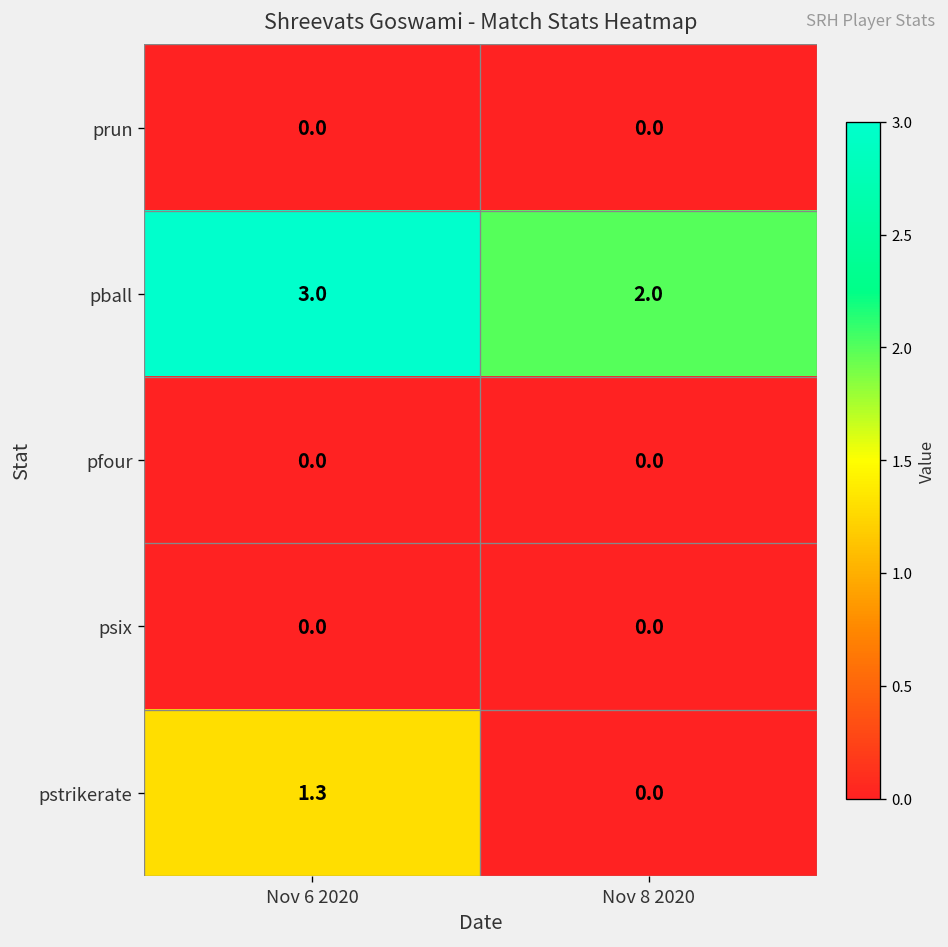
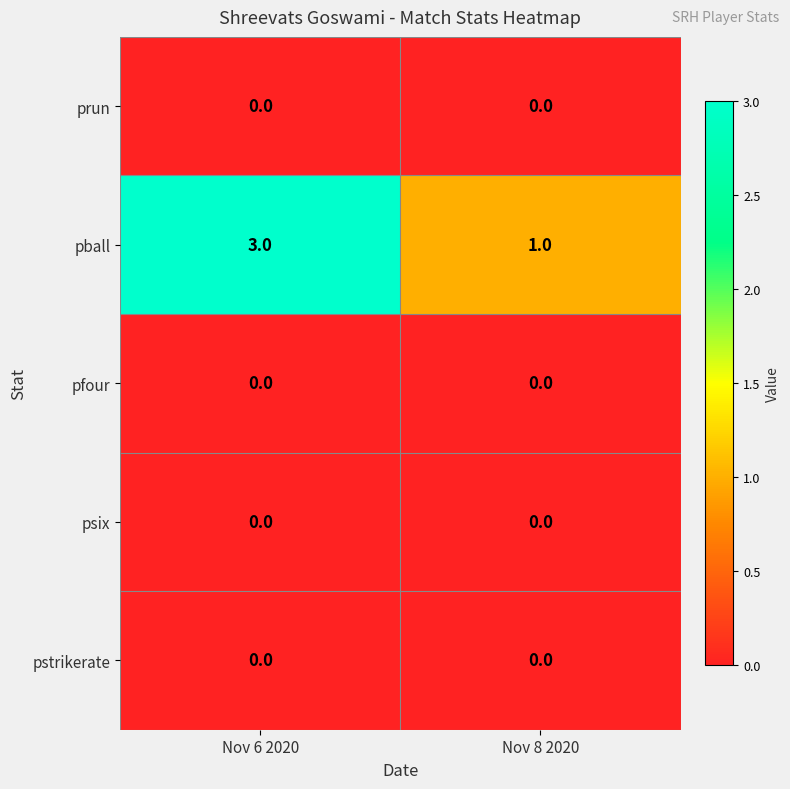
  {
    "prun": {
      "Nov 6 2020": 0.0,
      "Nov 8 2020": 0.0
    },
    "pball": {
      "Nov 6 2020": 3.0,
-     "Nov 8 2020": 2.0
+     "Nov 8 2020": 1.0
    },
    "pfour": {
      "Nov 6 2020": 0.0,
      "Nov 8 2020": 0.0
    },
    "psix": {
      "Nov 6 2020": 0.0,
      "Nov 8 2020": 0.0
    },
    "pstrikerate": {
-     "Nov 6 2020": 1.3,
+     "Nov 6 2020": 0.0,
      "Nov 8 2020": 0.0
    }
  }
